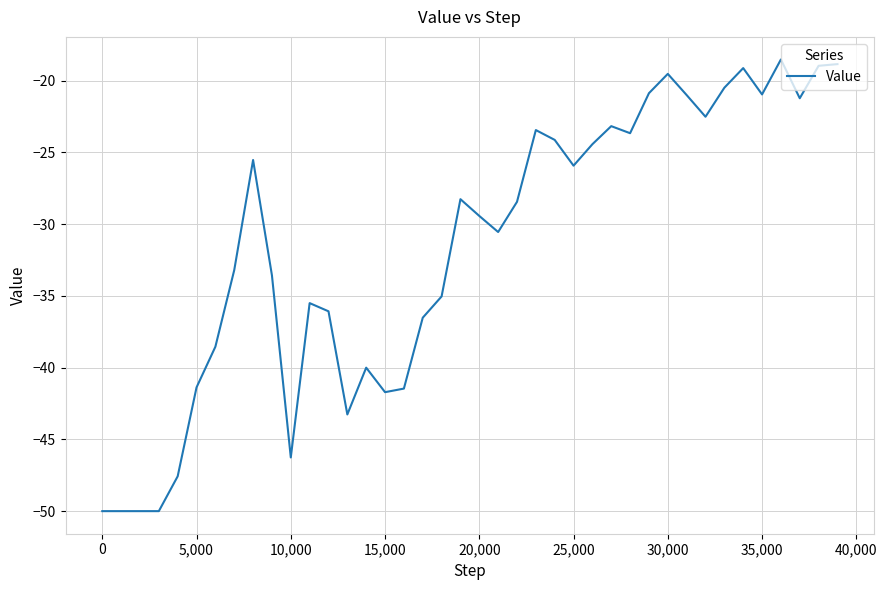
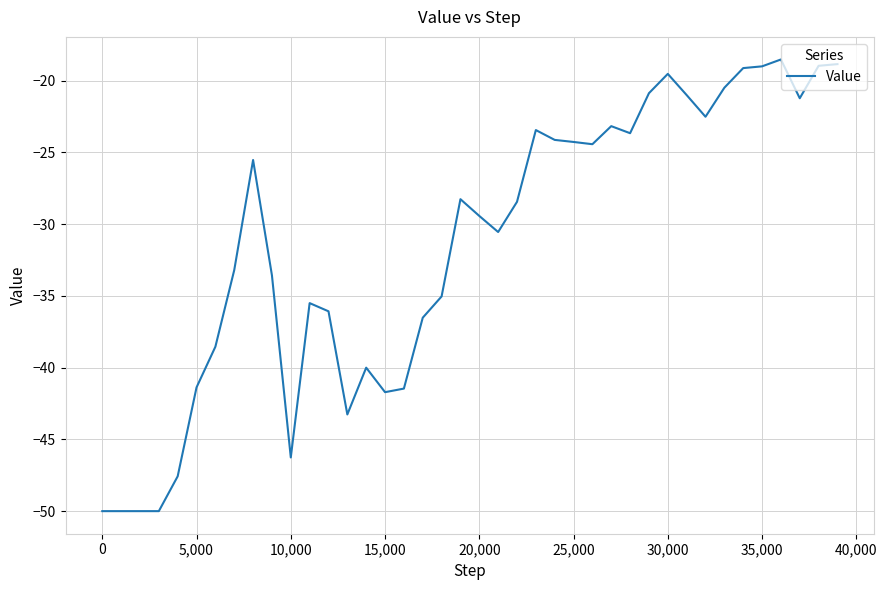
  {
    "0": -50.0,
    "5,000": -41.4,
    "10,000": -46.3,
    "15,000": -41.7,
    "20,000": -29.4,
-   "25,000": -25.9,
+   "25,000": -24.3,
    "30,000": -19.5,
-   "35,000": -21.0
+   "35,000": -19.0
  }
